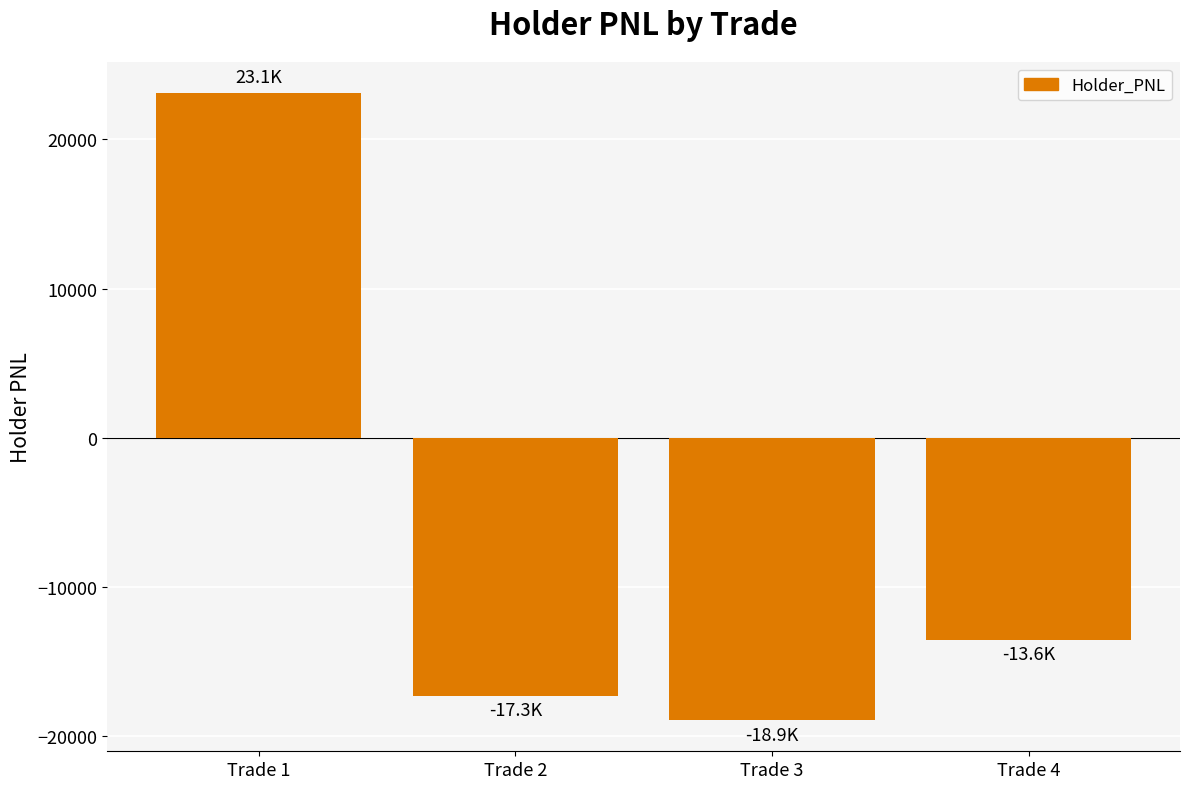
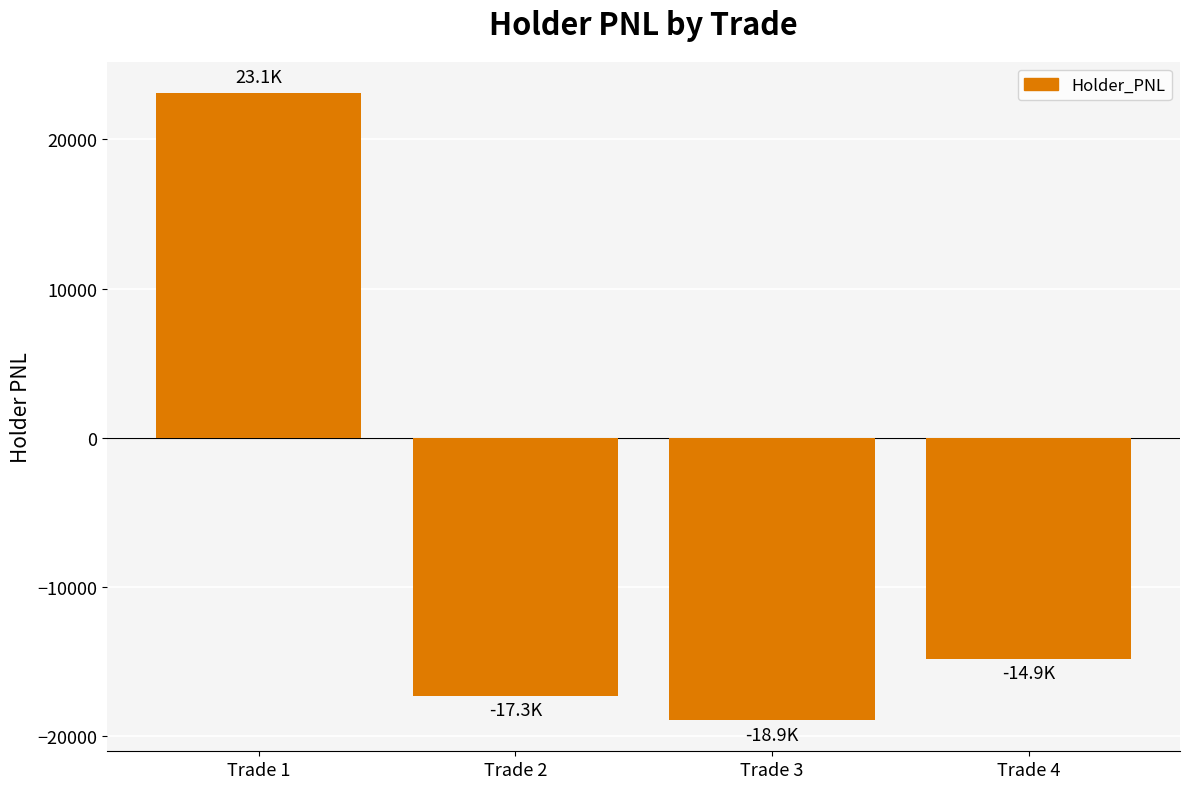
  {
    "Trade 1": "23.1K",
    "Trade 2": "-17.3K",
    "Trade 3": "-18.9K",
-   "Trade 4": "-13.6K"
+   "Trade 4": "-14.9K"
  }
